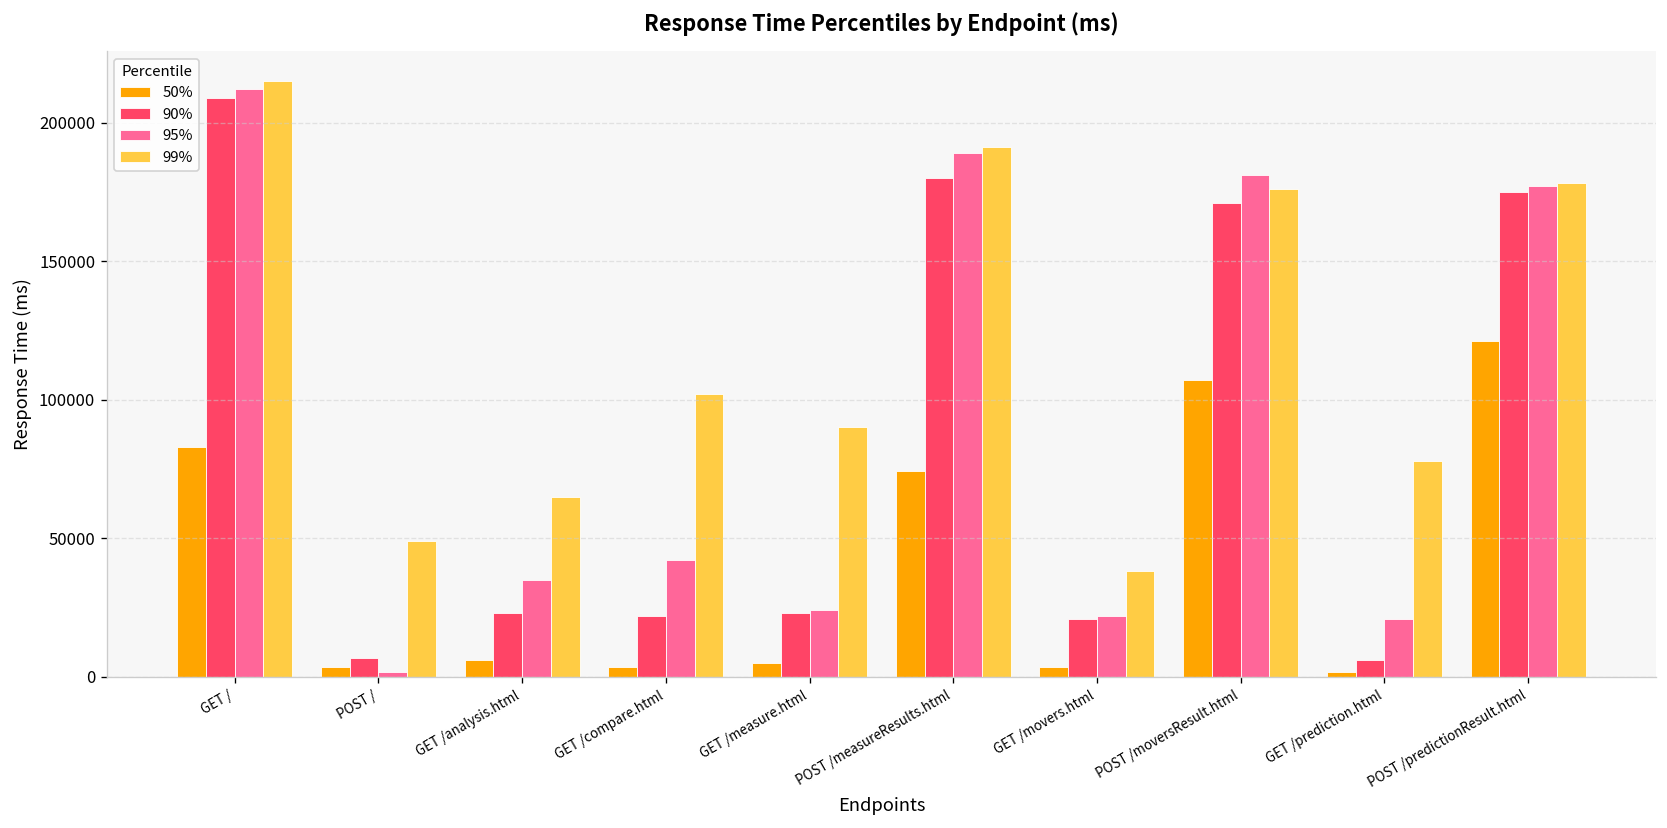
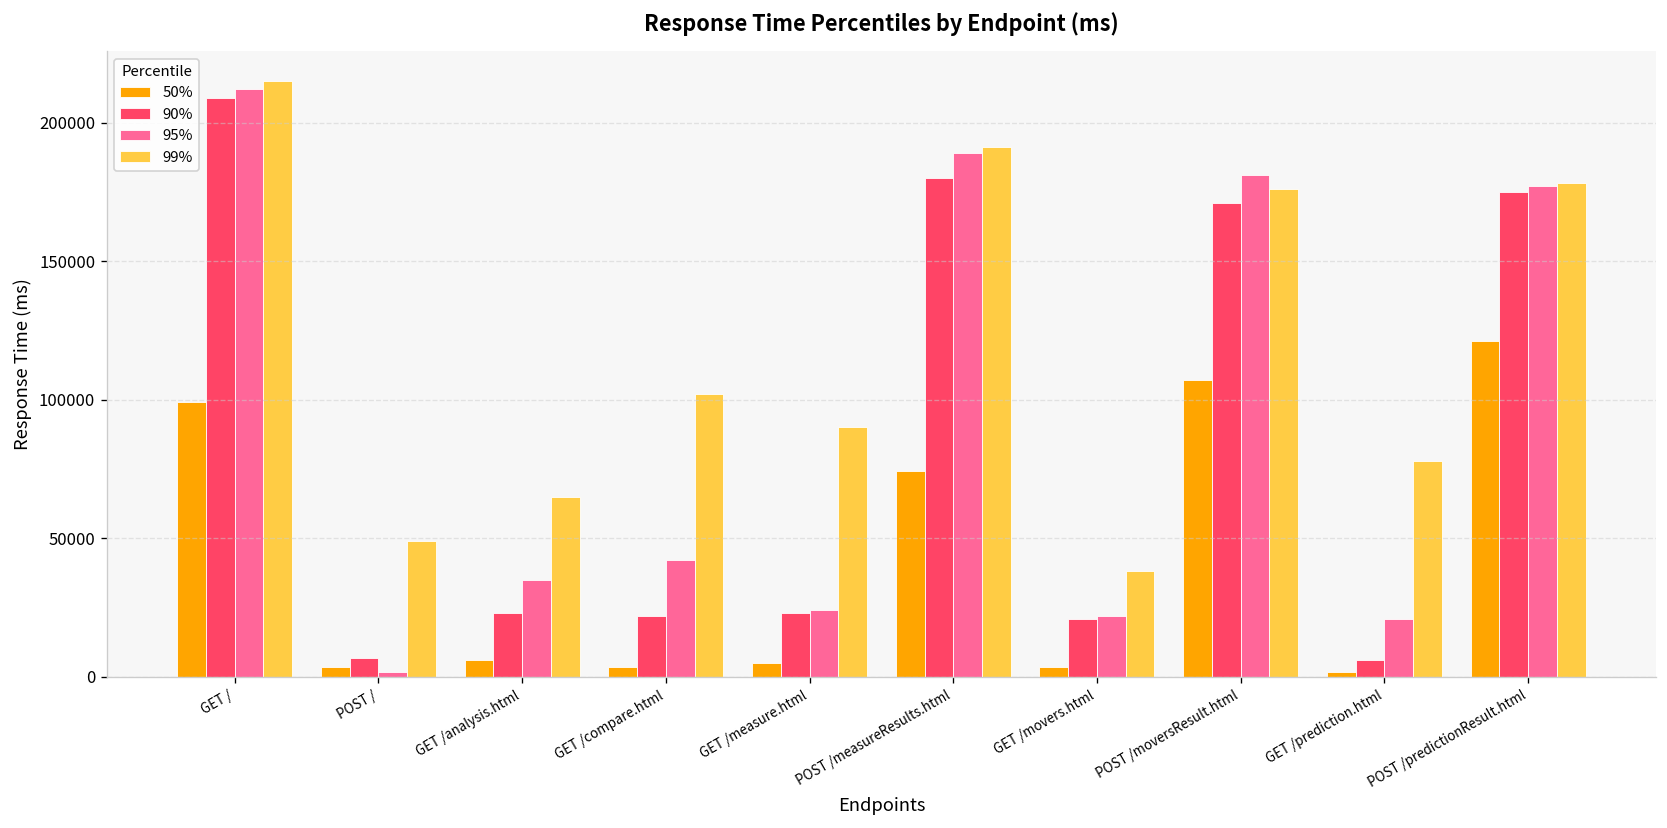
  {
    "50%": {
-     "GET /": 83000,
+     "GET /": 99000,
      "POST /": 3000,
      "GET /analysis.html": 6000,
      "GET /compare.html": 4000,
      "GET /measure.html": 5000,
      "POST /measureResults.html": 74000,
      "GET /movers.html": 4000,
      "POST /moversResult.html": 107000,
      "GET /prediction.html": 2000,
      "POST /predictionResult.html": 121000
    },
    "90%": {
      "GET /": 209000,
      "POST /": 7000,
      "GET /analysis.html": 23000,
      "GET /compare.html": 22000,
      "GET /measure.html": 23000,
      "POST /measureResults.html": 180000,
      "GET /movers.html": 21000,
      "POST /moversResult.html": 171000,
      "GET /prediction.html": 6000,
      "POST /predictionResult.html": 175000
    },
    "95%": {
      "GET /": 212000,
      "POST /": 2000,
      "GET /analysis.html": 35000,
      "GET /compare.html": 42000,
      "GET /measure.html": 24000,
      "POST /measureResults.html": 189000,
      "GET /movers.html": 22000,
      "POST /moversResult.html": 181000,
      "GET /prediction.html": 21000,
      "POST /predictionResult.html": 177000
    },
    "99%": {
      "GET /": 215000,
      "POST /": 49000,
      "GET /analysis.html": 65000,
      "GET /compare.html": 102000,
      "GET /measure.html": 90000,
      "POST /measureResults.html": 191000,
      "GET /movers.html": 38000,
      "POST /moversResult.html": 176000,
      "GET /prediction.html": 78000,
      "POST /predictionResult.html": 178000
    }
  }
